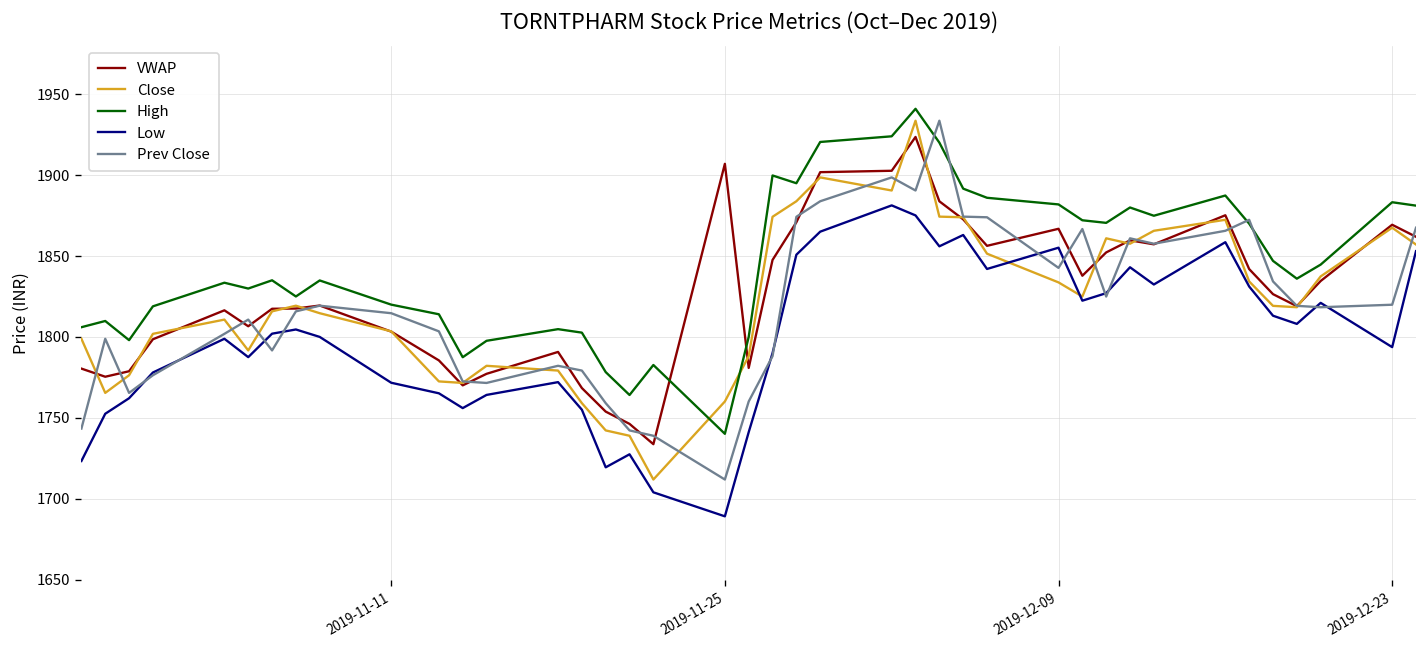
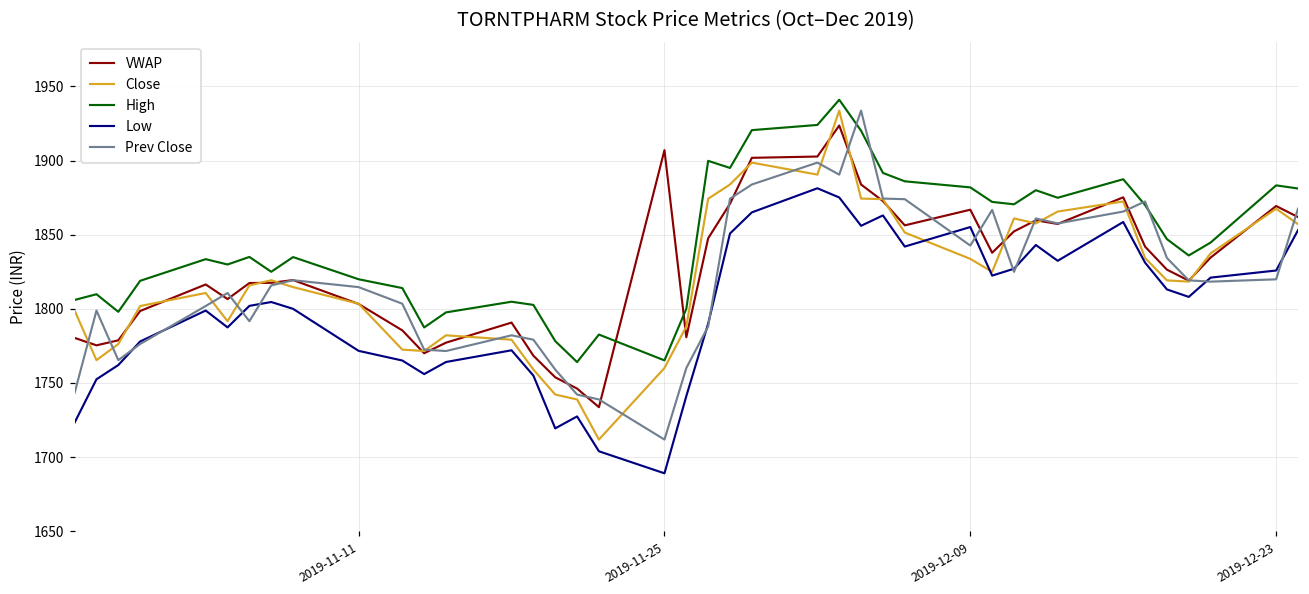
  {
    "VWAP": {
      "2019-11-25": 1907,
      "2019-12-09": 1867
    },
    "Close": {
      "2019-11-25": 1760,
      "2019-12-09": 1834
    },
    "High": {
      "2019-11-11": 1820,
-     "2019-11-25": 1740,
+     "2019-11-25": 1765,
      "2019-12-09": 1882,
      "2019-12-23": 1883
    },
    "Low": {
      "2019-11-11": 1772,
      "2019-11-25": 1689,
      "2019-12-09": 1855,
-     "2019-12-23": 1794
+     "2019-12-23": 1826
    },
    "Prev Close": {
      "2019-11-11": 1815,
      "2019-11-25": 1712,
      "2019-12-09": 1843,
      "2019-12-23": 1820
    }
  }
